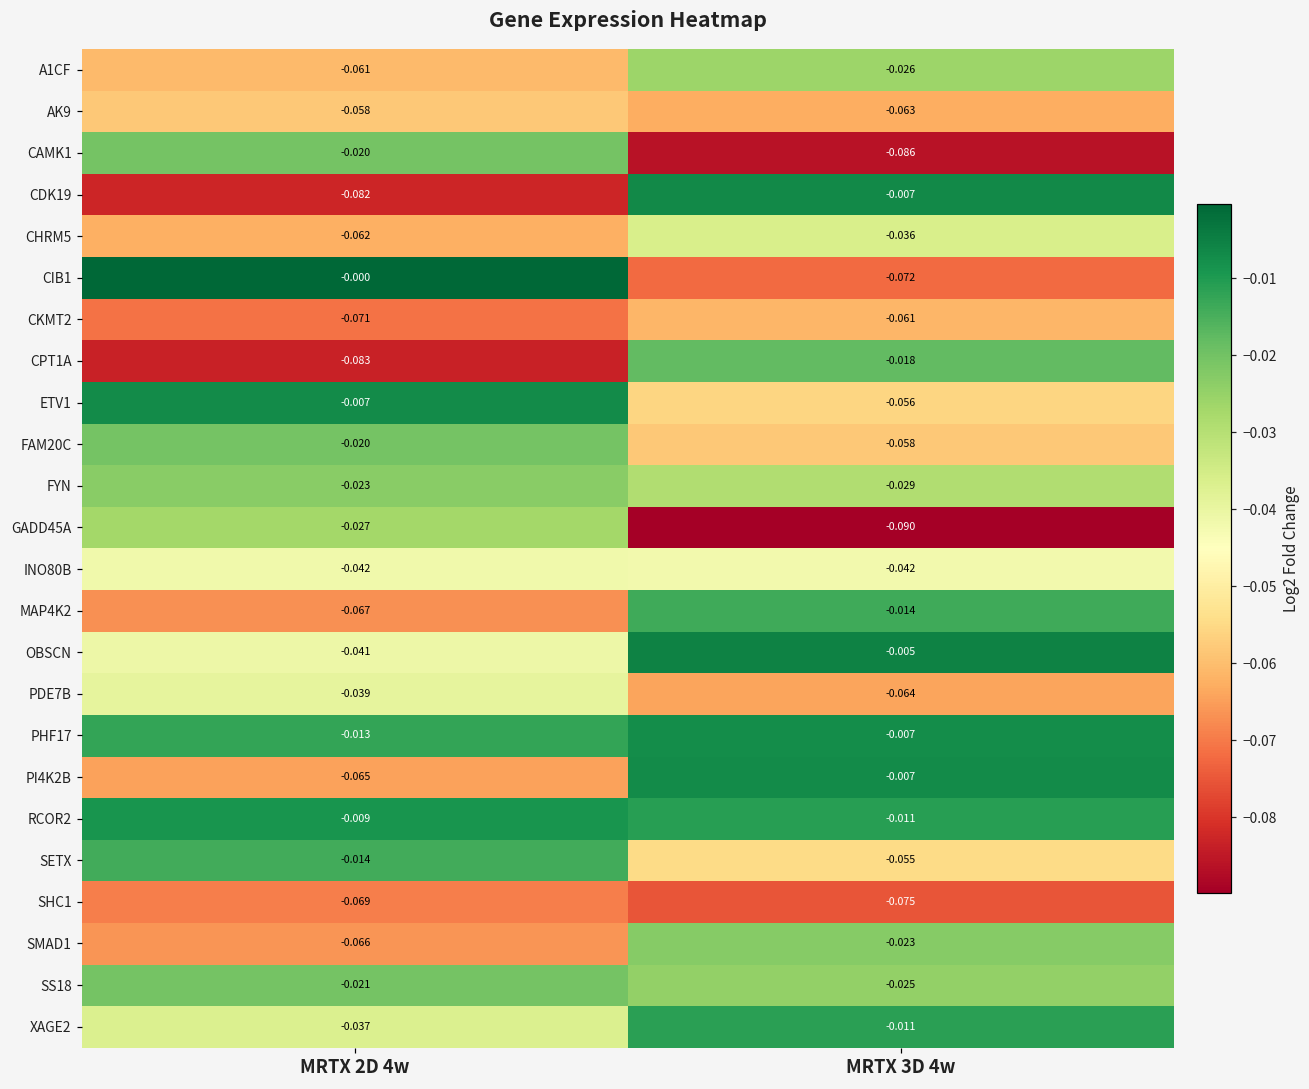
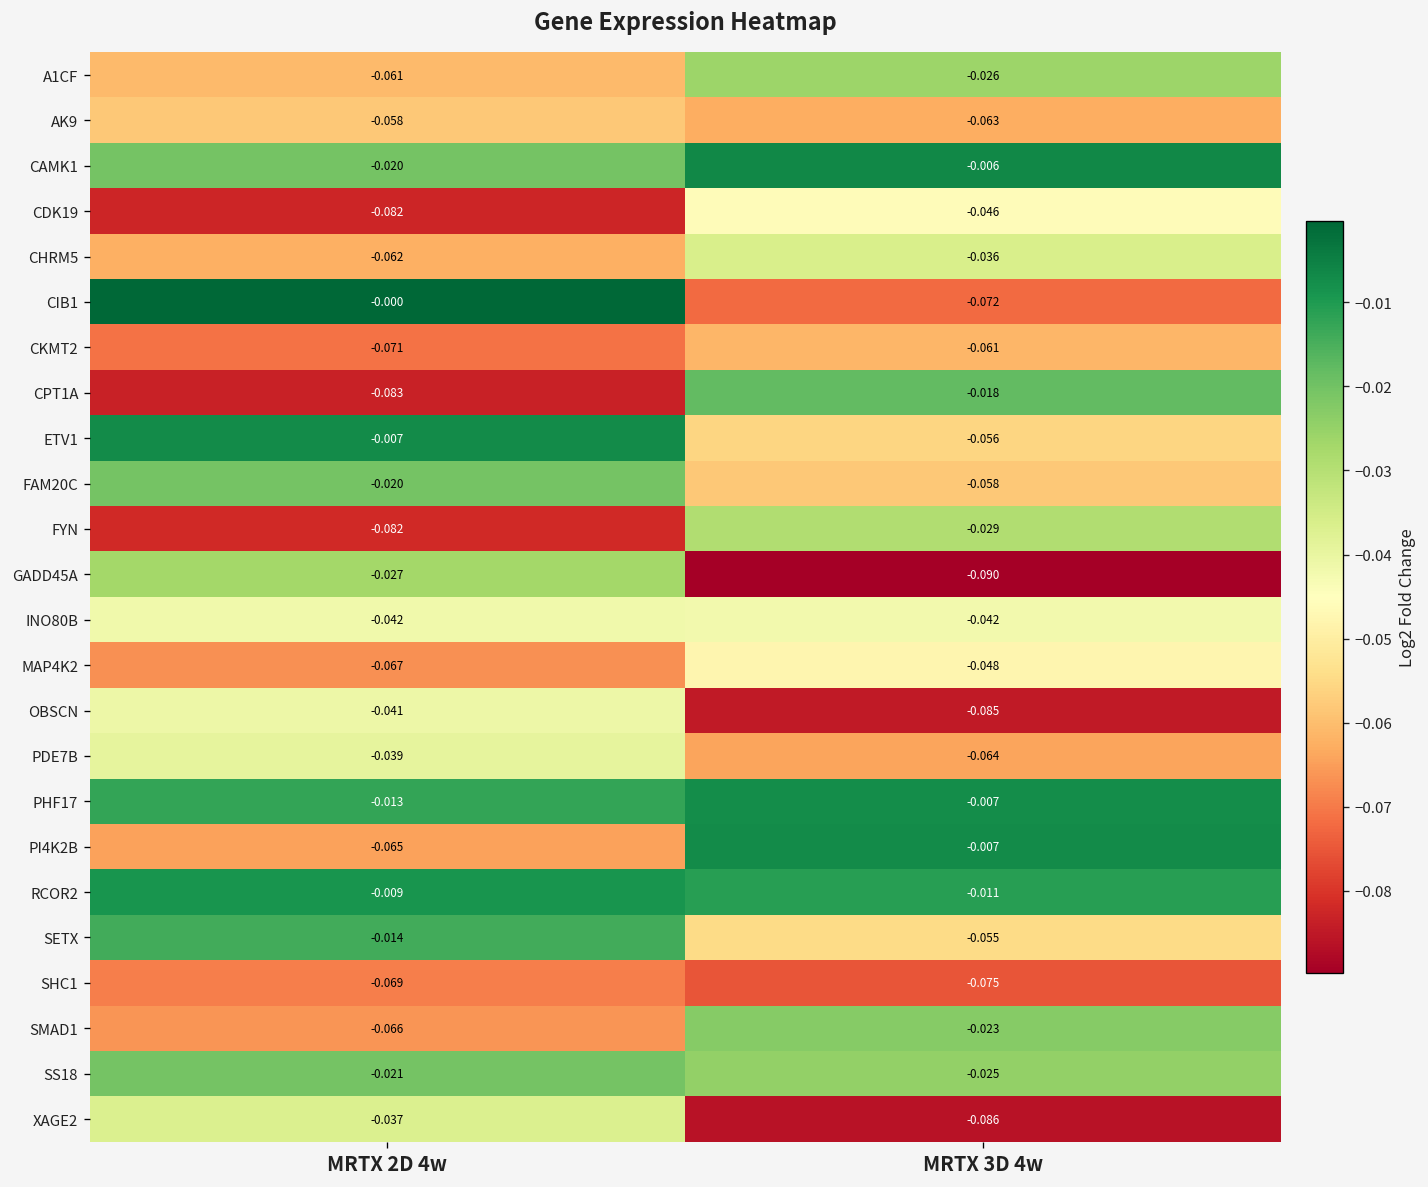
  {
    "A1CF": {
      "MRTX 2D 4w": -0.061,
      "MRTX 3D 4w": -0.026
    },
    "AK9": {
      "MRTX 2D 4w": -0.058,
      "MRTX 3D 4w": -0.063
    },
    "CAMK1": {
      "MRTX 2D 4w": -0.020,
-     "MRTX 3D 4w": -0.086
+     "MRTX 3D 4w": -0.006
    },
    "CDK19": {
      "MRTX 2D 4w": -0.082,
-     "MRTX 3D 4w": -0.007
+     "MRTX 3D 4w": -0.046
    },
    "CHRM5": {
      "MRTX 2D 4w": -0.062,
      "MRTX 3D 4w": -0.036
    },
    "CIB1": {
      "MRTX 2D 4w": -0.000,
      "MRTX 3D 4w": -0.072
    },
    "CKMT2": {
      "MRTX 2D 4w": -0.071,
      "MRTX 3D 4w": -0.061
    },
    "CPT1A": {
      "MRTX 2D 4w": -0.083,
      "MRTX 3D 4w": -0.018
    },
    "ETV1": {
      "MRTX 2D 4w": -0.007,
      "MRTX 3D 4w": -0.056
    },
    "FAM20C": {
      "MRTX 2D 4w": -0.020,
      "MRTX 3D 4w": -0.058
    },
    "FYN": {
-     "MRTX 2D 4w": -0.023,
+     "MRTX 2D 4w": -0.082,
      "MRTX 3D 4w": -0.029
    },
    "GADD45A": {
      "MRTX 2D 4w": -0.027,
      "MRTX 3D 4w": -0.090
    },
    "INO80B": {
      "MRTX 2D 4w": -0.042,
      "MRTX 3D 4w": -0.042
    },
    "MAP4K2": {
      "MRTX 2D 4w": -0.067,
-     "MRTX 3D 4w": -0.014
+     "MRTX 3D 4w": -0.048
    },
    "OBSCN": {
      "MRTX 2D 4w": -0.041,
-     "MRTX 3D 4w": -0.005
+     "MRTX 3D 4w": -0.085
    },
    "PDE7B": {
      "MRTX 2D 4w": -0.039,
      "MRTX 3D 4w": -0.064
    },
    "PHF17": {
      "MRTX 2D 4w": -0.013,
      "MRTX 3D 4w": -0.007
    },
    "PI4K2B": {
      "MRTX 2D 4w": -0.065,
      "MRTX 3D 4w": -0.007
    },
    "RCOR2": {
      "MRTX 2D 4w": -0.009,
      "MRTX 3D 4w": -0.011
    },
    "SETX": {
      "MRTX 2D 4w": -0.014,
      "MRTX 3D 4w": -0.055
    },
    "SHC1": {
      "MRTX 2D 4w": -0.069,
      "MRTX 3D 4w": -0.075
    },
    "SMAD1": {
      "MRTX 2D 4w": -0.066,
      "MRTX 3D 4w": -0.023
    },
    "SS18": {
      "MRTX 2D 4w": -0.021,
      "MRTX 3D 4w": -0.025
    },
    "XAGE2": {
      "MRTX 2D 4w": -0.037,
-     "MRTX 3D 4w": -0.011
+     "MRTX 3D 4w": -0.086
    }
  }
